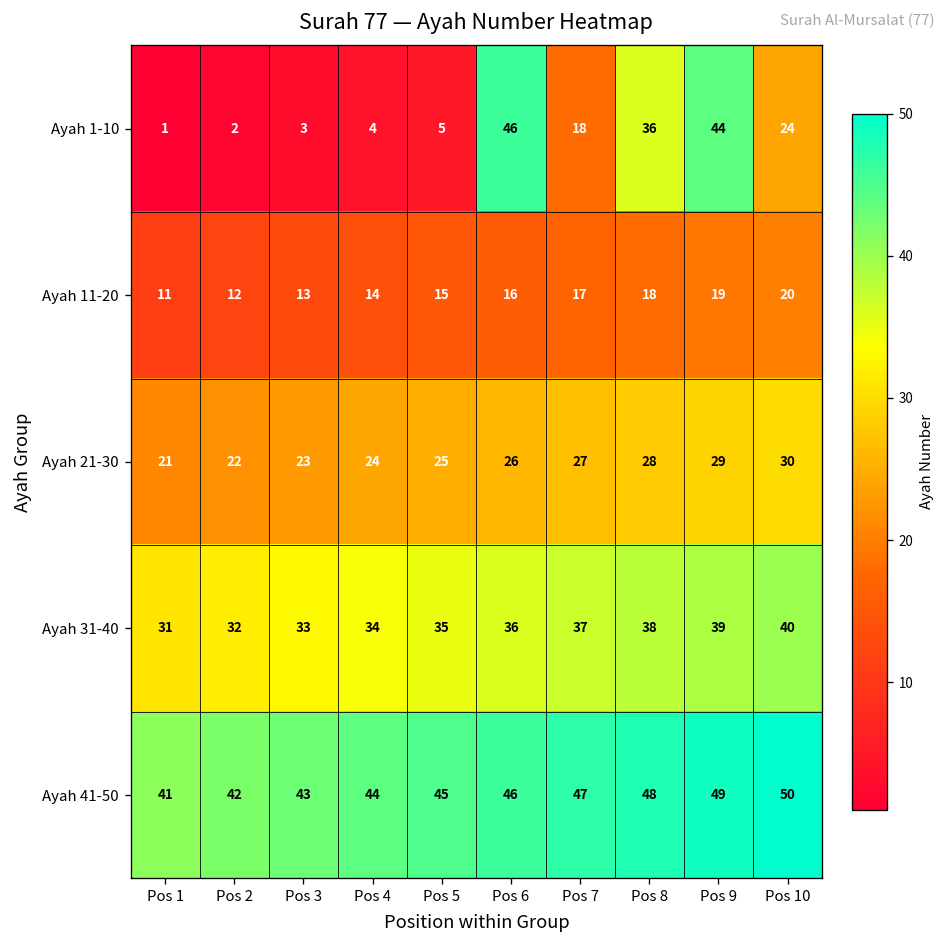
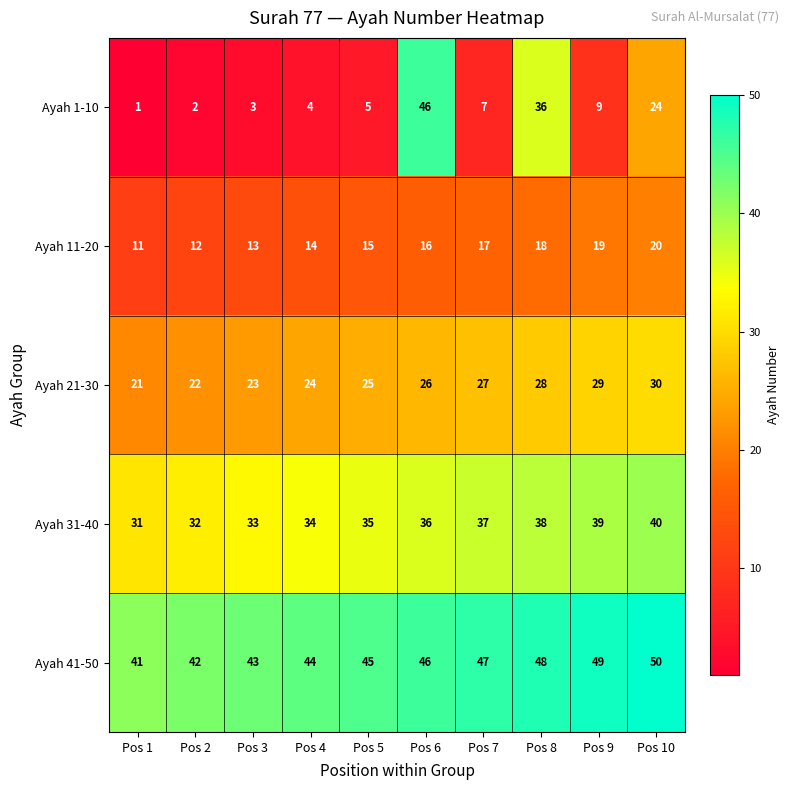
  {
    "Ayah 1-10": {
      "Pos 1": 1,
      "Pos 2": 2,
      "Pos 3": 3,
      "Pos 4": 4,
      "Pos 5": 5,
      "Pos 6": 46,
-     "Pos 7": 18,
+     "Pos 7": 7,
      "Pos 8": 36,
-     "Pos 9": 44,
+     "Pos 9": 9,
      "Pos 10": 24
    },
    "Ayah 11-20": {
      "Pos 1": 11,
      "Pos 2": 12,
      "Pos 3": 13,
      "Pos 4": 14,
      "Pos 5": 15,
      "Pos 6": 16,
      "Pos 7": 17,
      "Pos 8": 18,
      "Pos 9": 19,
      "Pos 10": 20
    },
    "Ayah 21-30": {
      "Pos 1": 21,
      "Pos 2": 22,
      "Pos 3": 23,
      "Pos 4": 24,
      "Pos 5": 25,
      "Pos 6": 26,
      "Pos 7": 27,
      "Pos 8": 28,
      "Pos 9": 29,
      "Pos 10": 30
    },
    "Ayah 31-40": {
      "Pos 1": 31,
      "Pos 2": 32,
      "Pos 3": 33,
      "Pos 4": 34,
      "Pos 5": 35,
      "Pos 6": 36,
      "Pos 7": 37,
      "Pos 8": 38,
      "Pos 9": 39,
      "Pos 10": 40
    },
    "Ayah 41-50": {
      "Pos 1": 41,
      "Pos 2": 42,
      "Pos 3": 43,
      "Pos 4": 44,
      "Pos 5": 45,
      "Pos 6": 46,
      "Pos 7": 47,
      "Pos 8": 48,
      "Pos 9": 49,
      "Pos 10": 50
    }
  }
